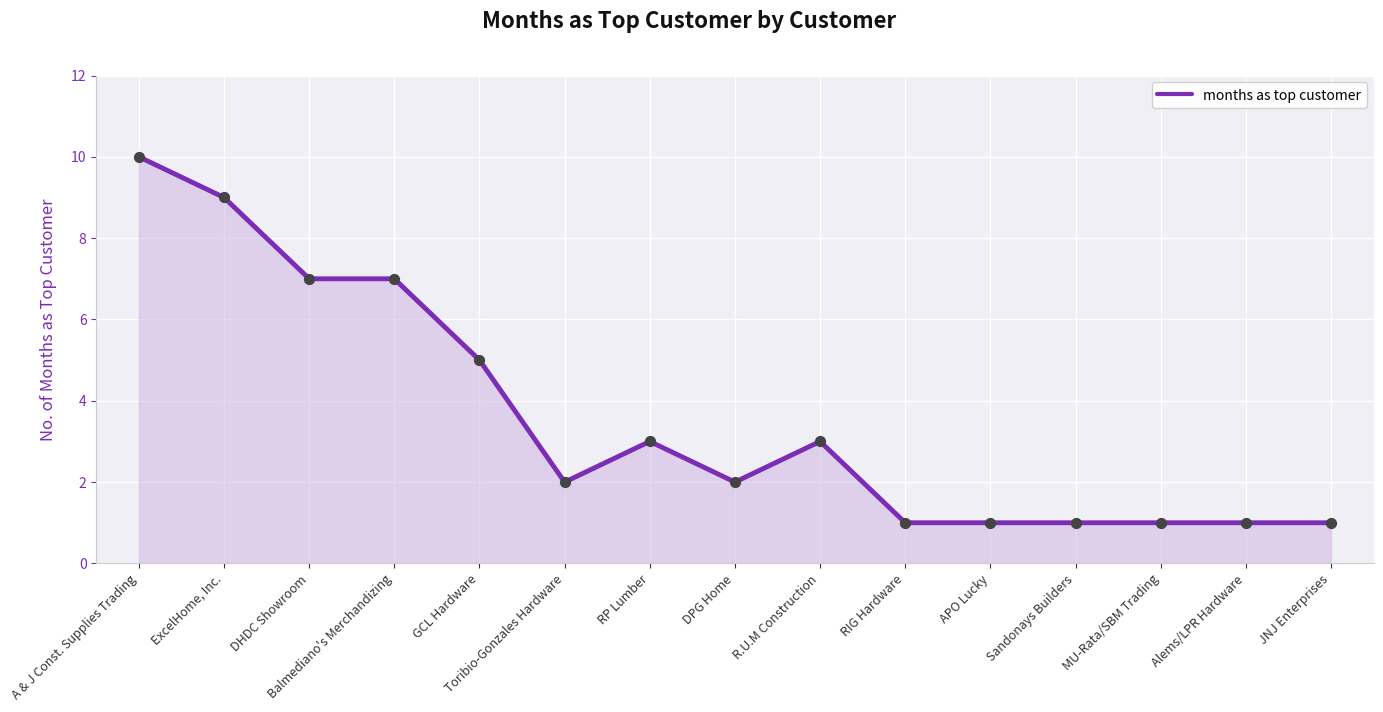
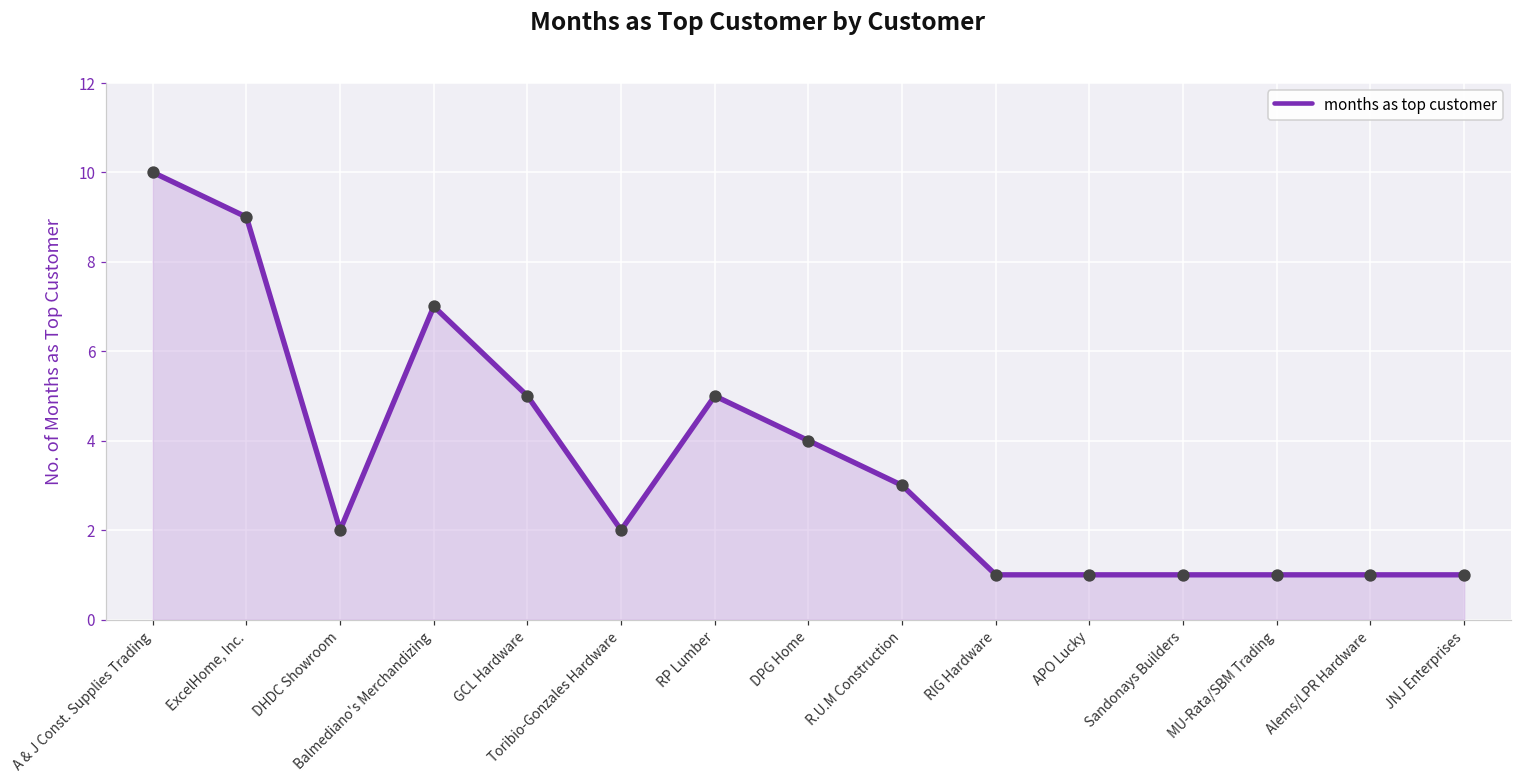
  {
    "A & J Const. Supplies Trading": 10,
    "ExcelHome, Inc.": 9,
-   "DHDC Showroom": 7,
+   "DHDC Showroom": 2,
    "Balmediano's Merchandizing": 7,
    "GCL Hardware": 5,
    "Toribio-Gonzales Hardware": 2,
-   "RP Lumber": 3,
-   "DPG Home": 2,
+   "RP Lumber": 5,
+   "DPG Home": 4,
    "R.U.M Construction": 3,
    "RIG Hardware": 1,
    "APO Lucky": 1,
    "Sandonays Builders": 1,
    "MU-Rata/SBM Trading": 1,
    "Alems/LPR Hardware": 1,
    "JNJ Enterprises": 1
  }
